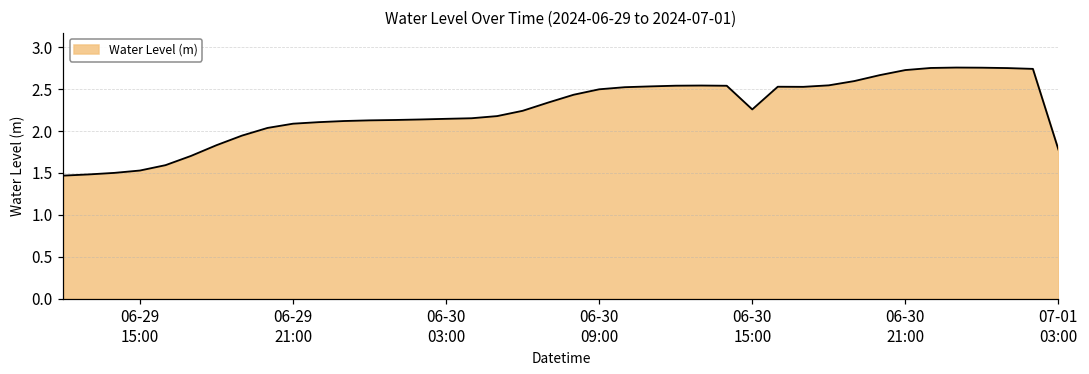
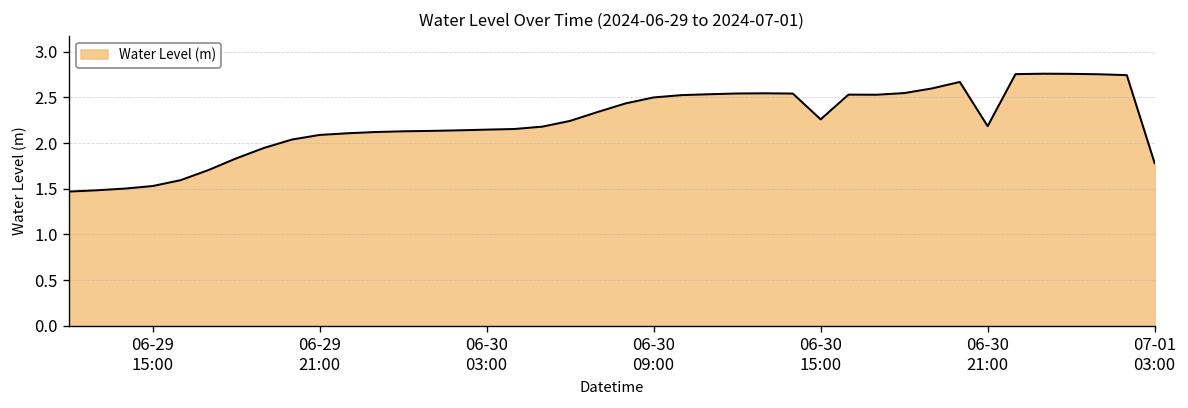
  {
    "06-29 15:00": 1.5,
    "06-29 21:00": 2.1,
    "06-30 03:00": 2.1,
    "06-30 09:00": 2.5,
    "06-30 15:00": 2.3,
-   "06-30 21:00": 2.7,
+   "06-30 21:00": 2.2,
    "07-01 03:00": 1.8
  }
